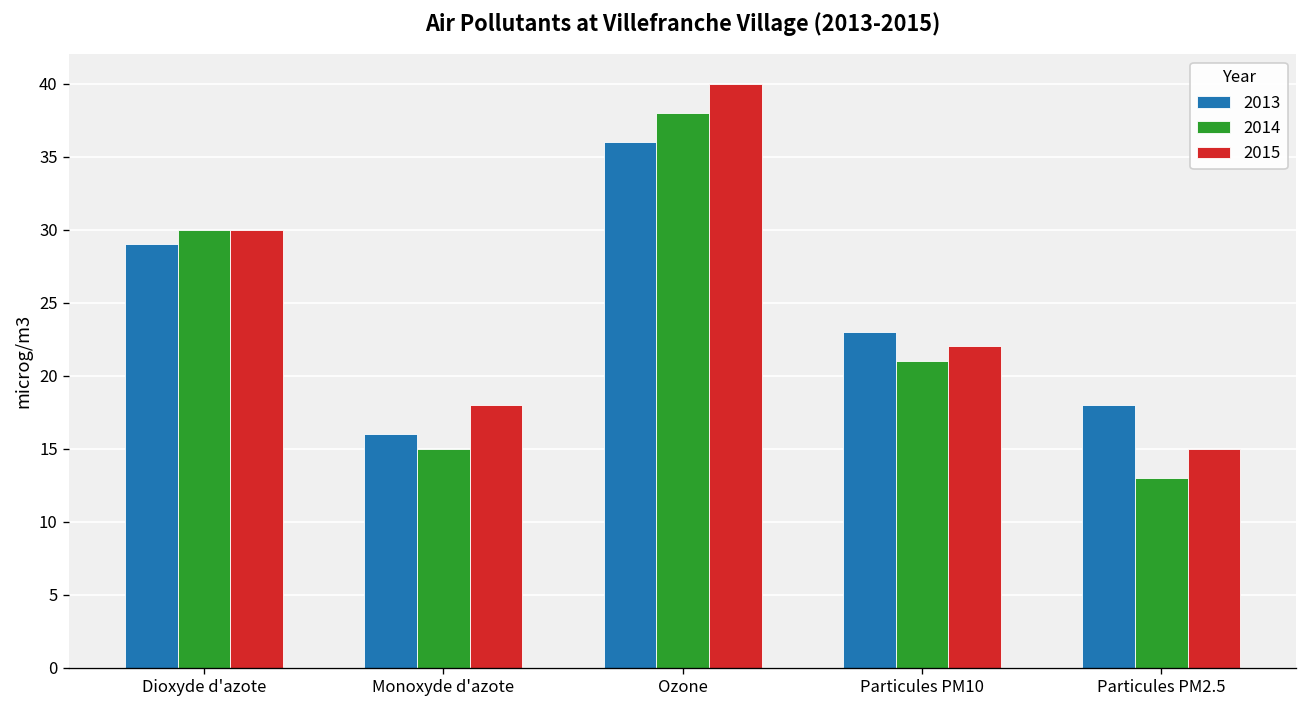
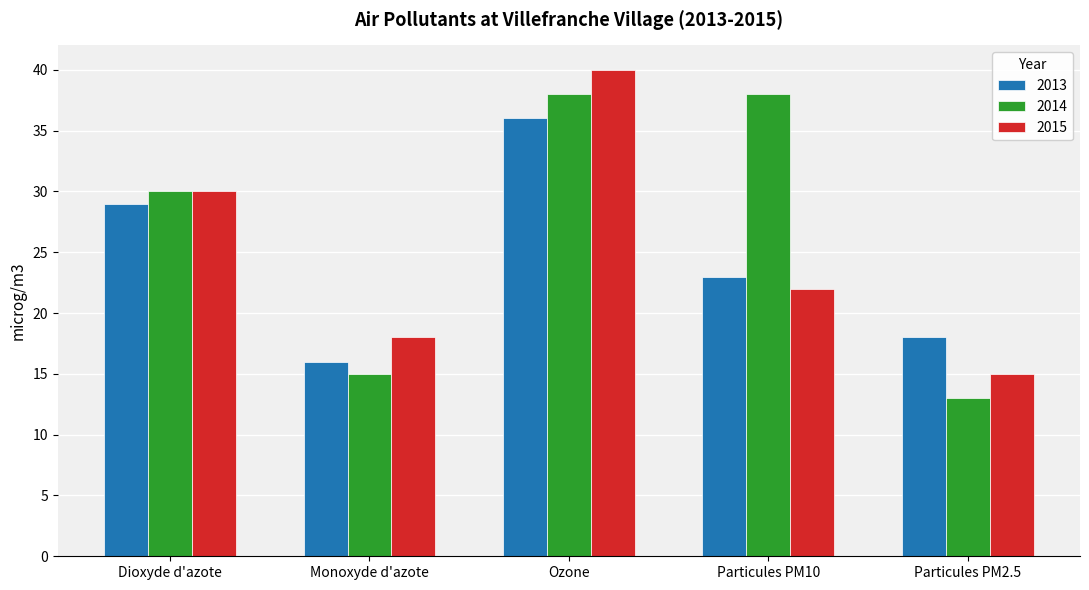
  {
    "2013": {
      "Dioxyde d'azote": 29,
      "Monoxyde d'azote": 16,
      "Ozone": 36,
      "Particules PM10": 23,
      "Particules PM2.5": 18
    },
    "2014": {
      "Dioxyde d'azote": 30,
      "Monoxyde d'azote": 15,
      "Ozone": 38,
-     "Particules PM10": 21,
+     "Particules PM10": 38,
      "Particules PM2.5": 13
    },
    "2015": {
      "Dioxyde d'azote": 30,
      "Monoxyde d'azote": 18,
      "Ozone": 40,
      "Particules PM10": 22,
      "Particules PM2.5": 15
    }
  }
